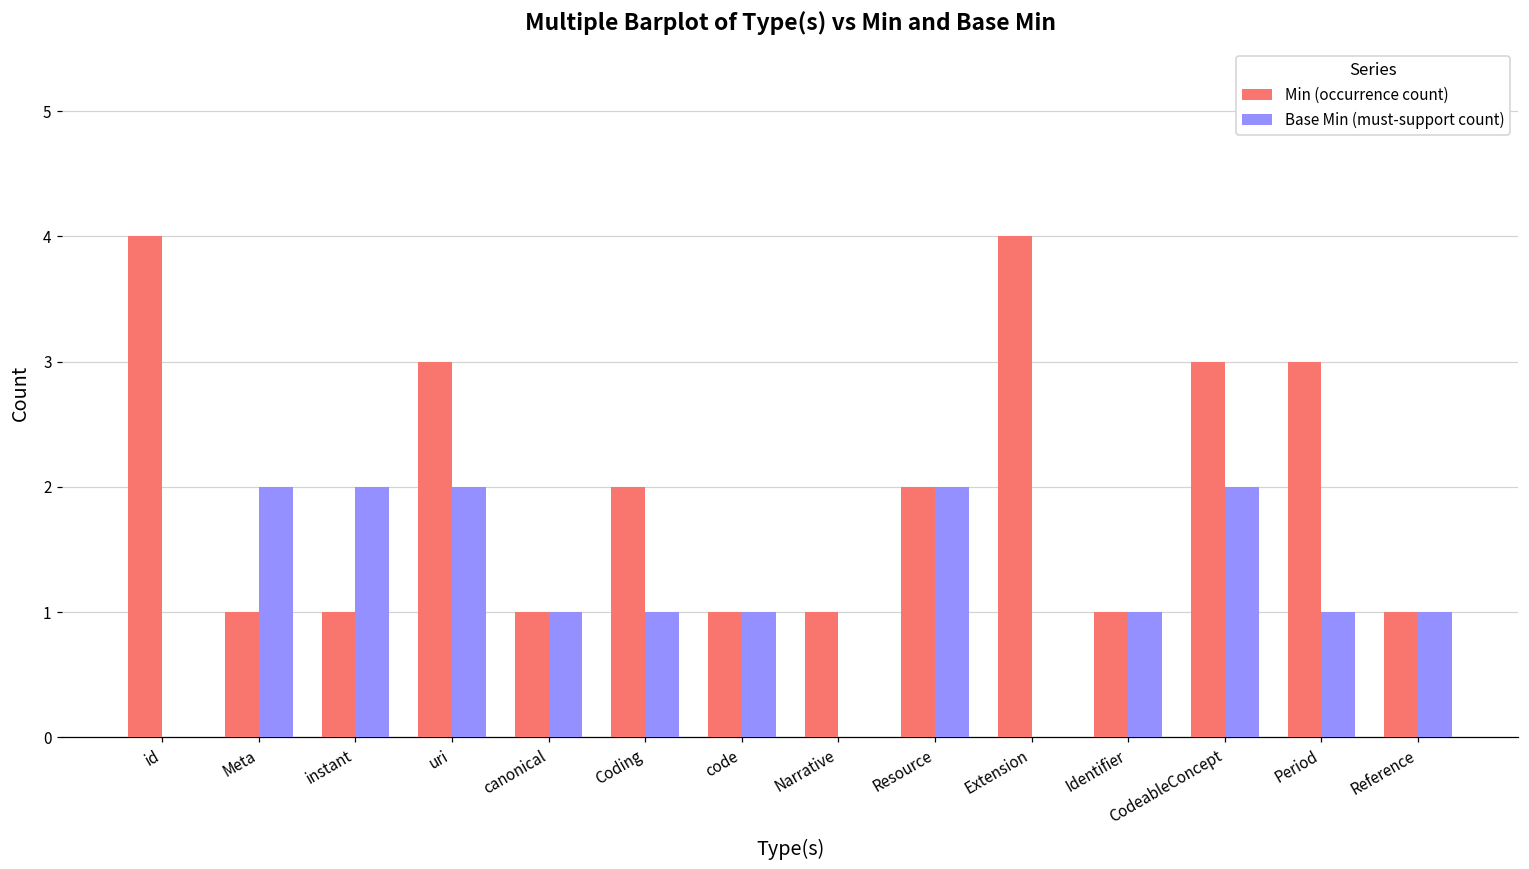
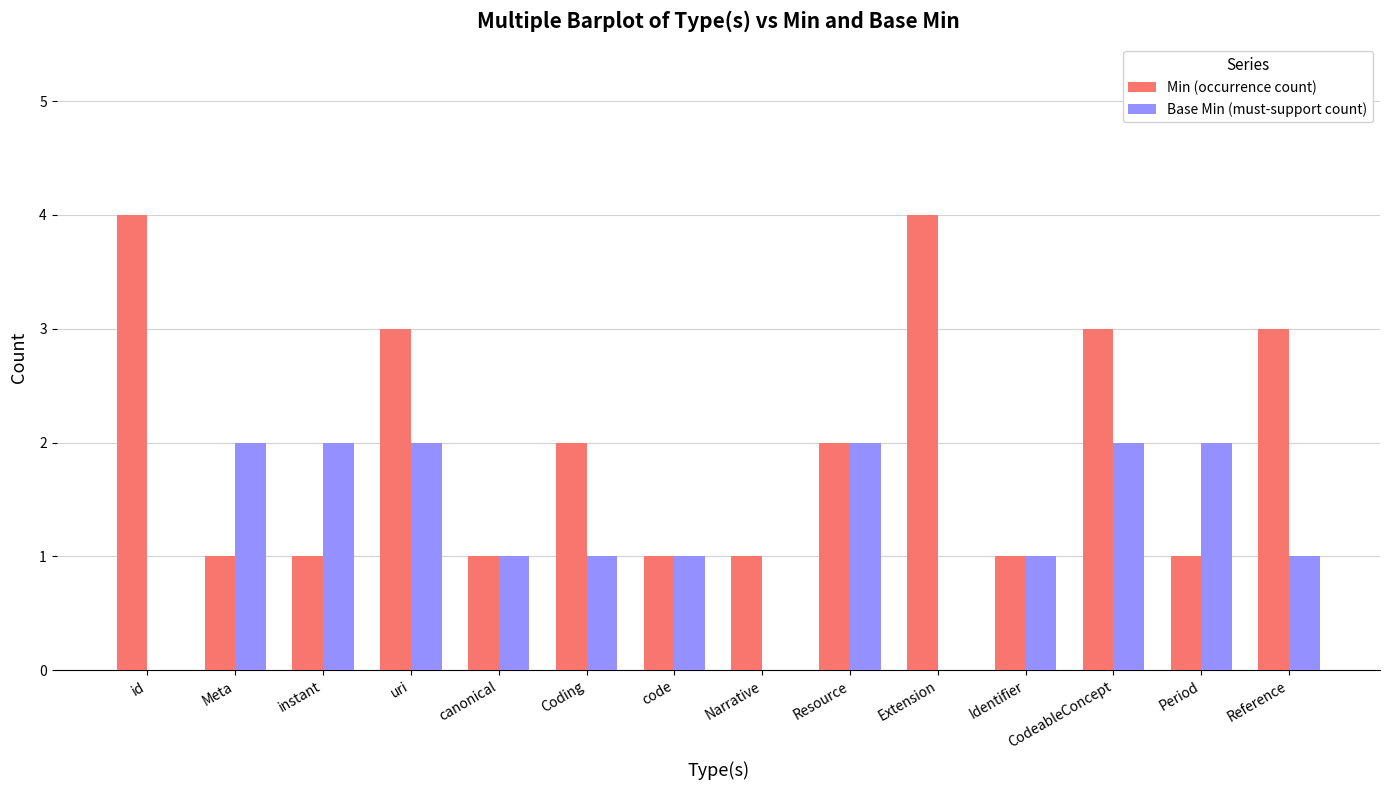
  {
    "Min (occurrence count)": {
      "id": 4,
      "Meta": 1,
      "instant": 1,
      "uri": 3,
      "canonical": 1,
      "Coding": 2,
      "code": 1,
      "Narrative": 1,
      "Resource": 2,
      "Extension": 4,
      "Identifier": 1,
      "CodeableConcept": 3,
-     "Period": 3,
-     "Reference": 1
+     "Period": 1,
+     "Reference": 3
    },
    "Base Min (must-support count)": {
      "id": 0,
      "Meta": 2,
      "instant": 2,
      "uri": 2,
      "canonical": 1,
      "Coding": 1,
      "code": 1,
      "Narrative": 0,
      "Resource": 2,
      "Extension": 0,
      "Identifier": 1,
      "CodeableConcept": 2,
-     "Period": 1,
+     "Period": 2,
      "Reference": 1
    }
  }
